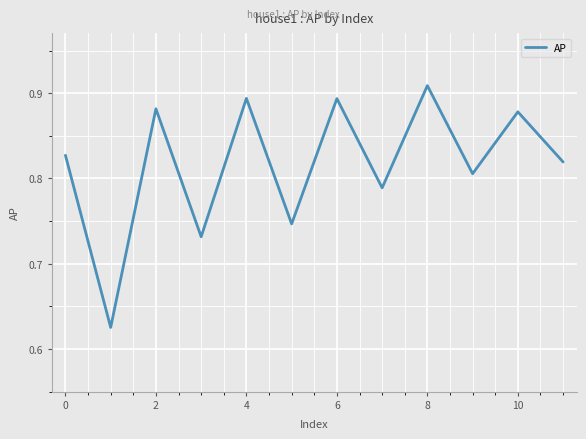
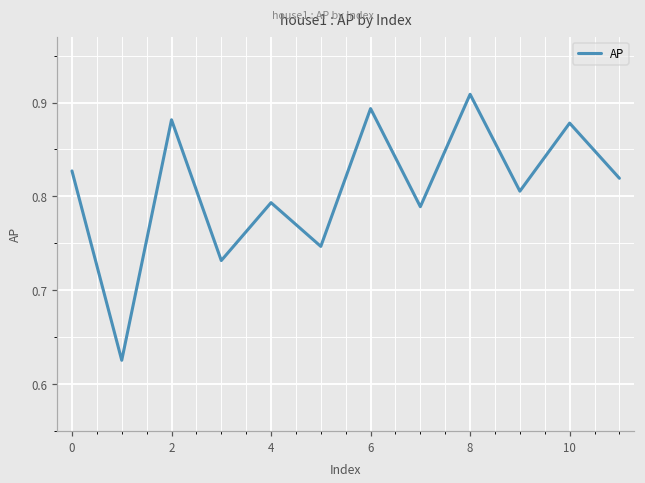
  {
    "0": 0.83,
    "2": 0.88,
-   "4": 0.89,
+   "4": 0.79,
    "6": 0.89,
    "8": 0.91,
    "10": 0.88
  }
